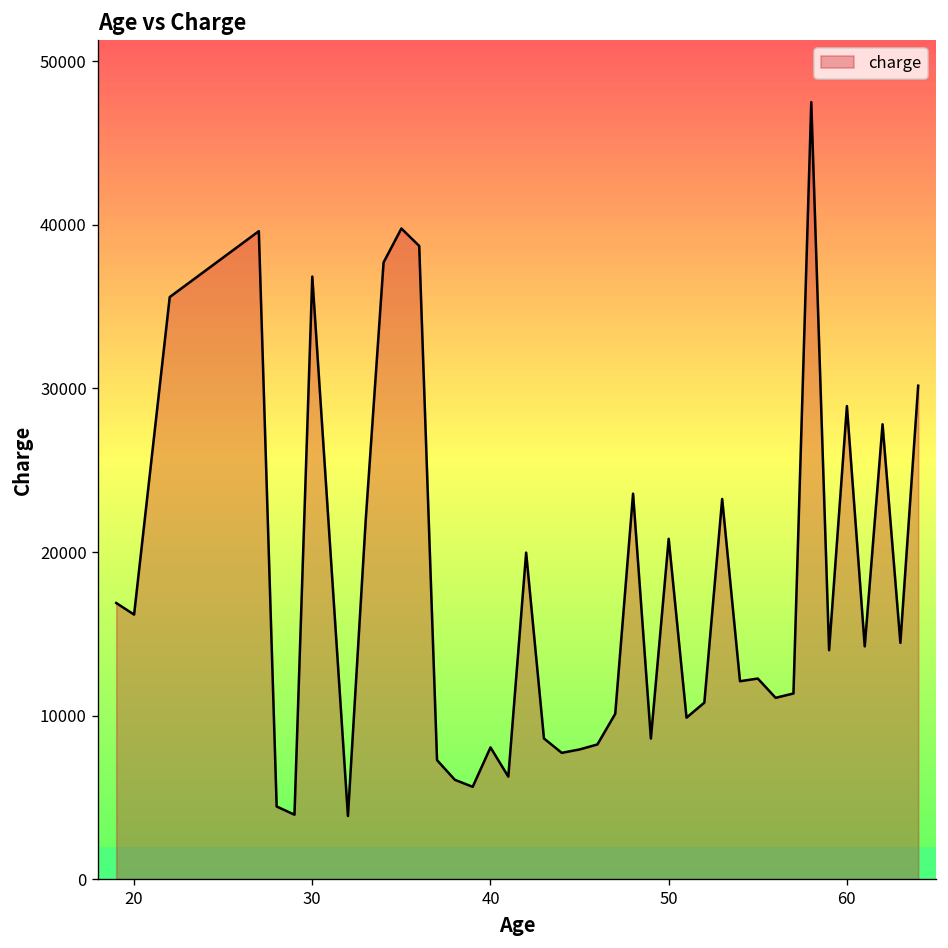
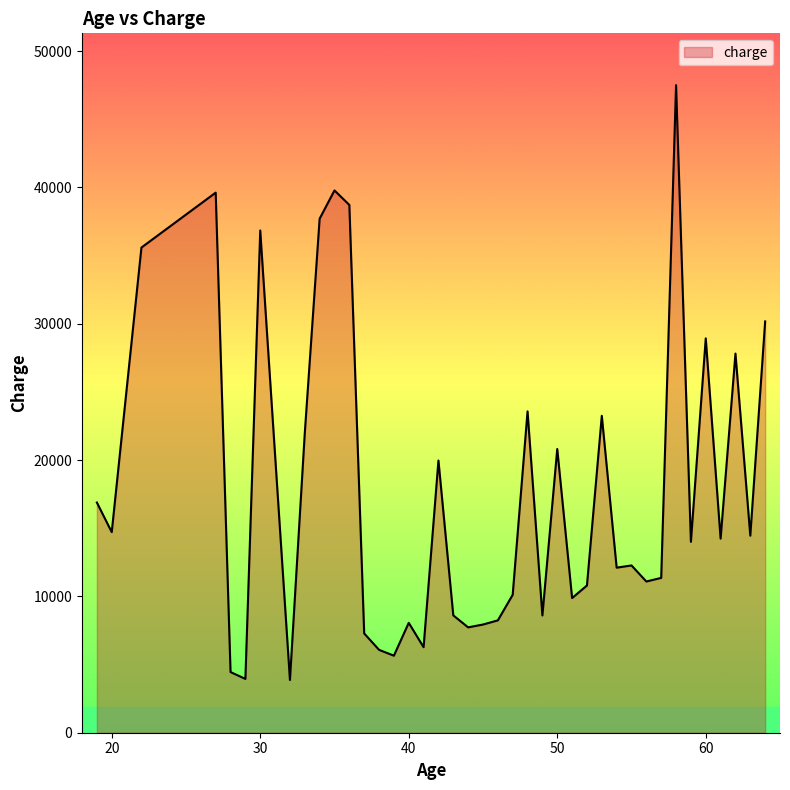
  {
-   "20": 16200,
+   "20": 14700,
    "30": 36800,
    "40": 8100,
    "50": 20800,
    "60": 28900
  }
